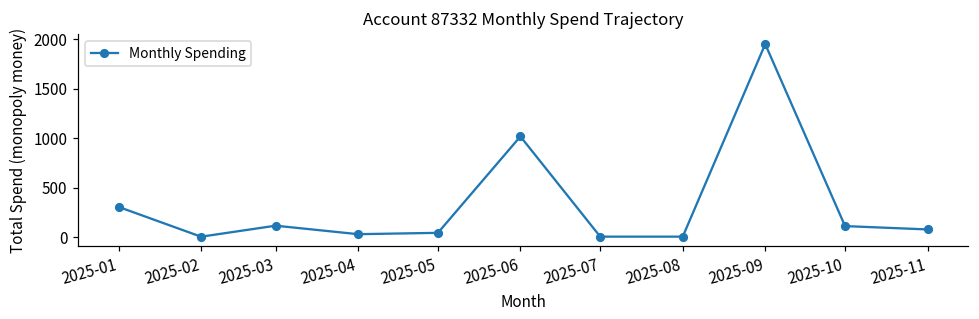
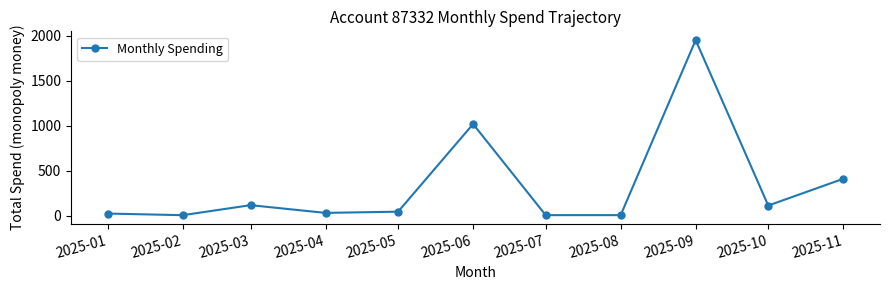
  {
-   "2025-01": 300,
+   "2025-01": 0,
    "2025-02": 0,
    "2025-03": 100,
    "2025-04": 0,
    "2025-05": 0,
    "2025-06": 1000,
    "2025-07": 0,
    "2025-08": 0,
    "2025-09": 2000,
    "2025-10": 100,
-   "2025-11": 100
+   "2025-11": 400
  }
